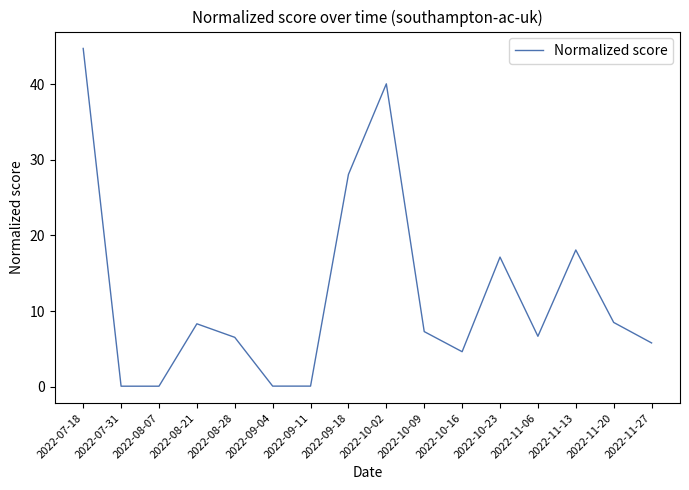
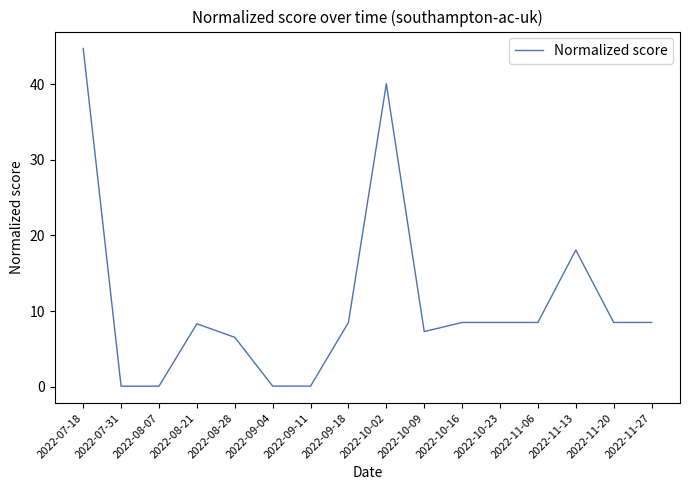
  {
    "2022-07-18": 45,
    "2022-07-31": 0,
    "2022-08-07": 0,
    "2022-08-21": 8,
    "2022-08-28": 7,
    "2022-09-04": 0,
    "2022-09-11": 0,
-   "2022-09-18": 28,
+   "2022-09-18": 8,
    "2022-10-02": 40,
    "2022-10-09": 7,
-   "2022-10-16": 5,
-   "2022-10-23": 17,
-   "2022-11-06": 7,
+   "2022-10-16": 8,
+   "2022-10-23": 8,
+   "2022-11-06": 8,
    "2022-11-13": 18,
    "2022-11-20": 8,
-   "2022-11-27": 6
+   "2022-11-27": 8
  }
